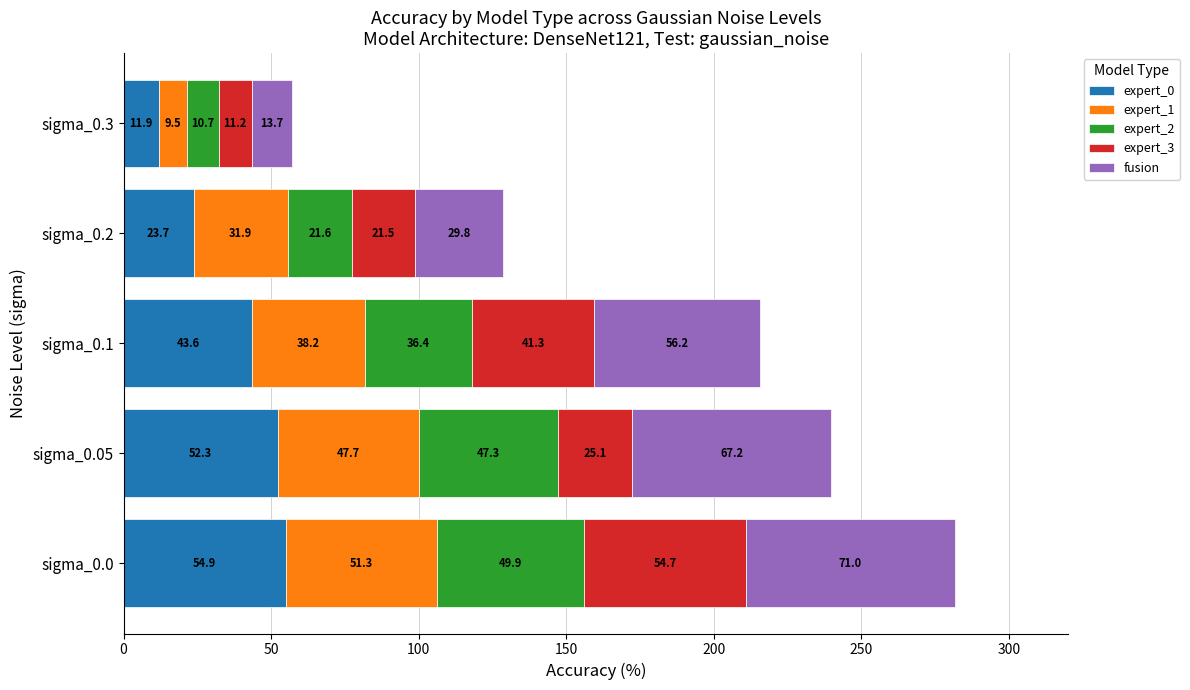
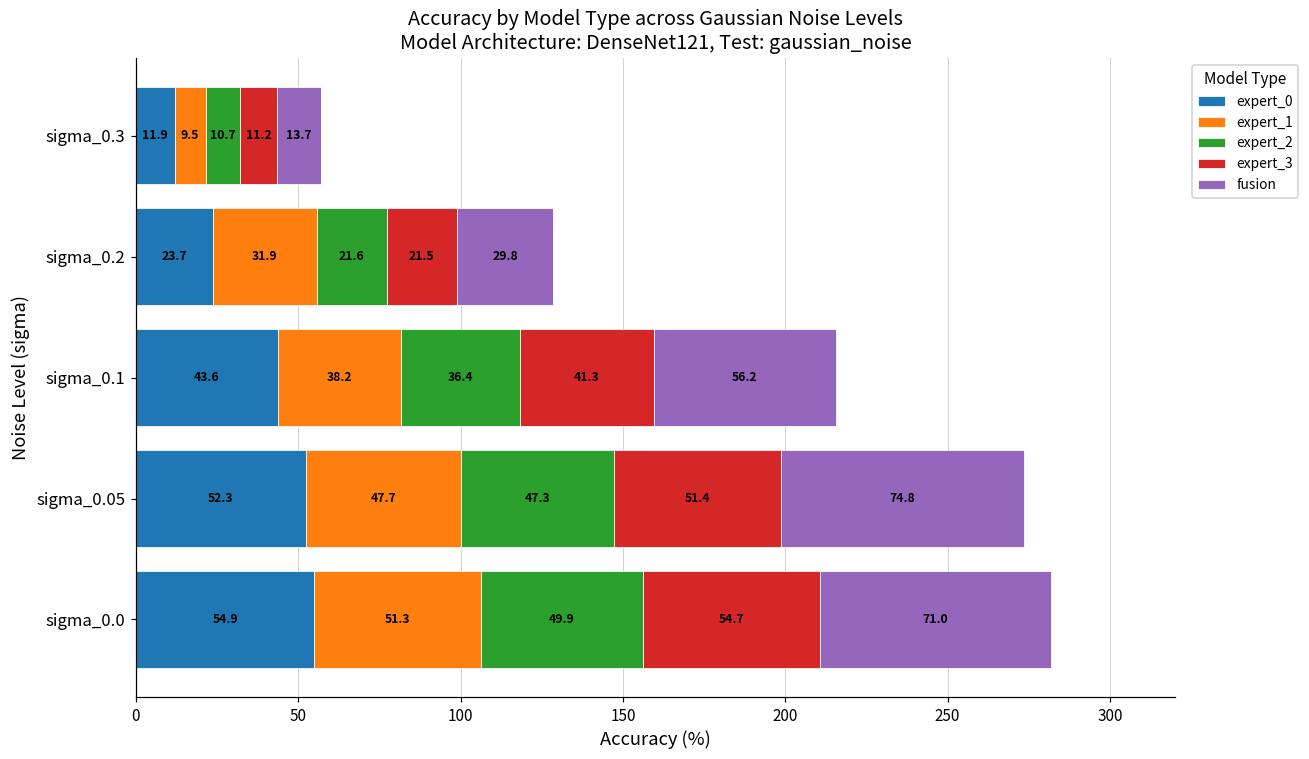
  {
    "expert_0": {
      "sigma_0.3": 11.9,
      "sigma_0.2": 23.7,
      "sigma_0.1": 43.6,
      "sigma_0.05": 52.3,
      "sigma_0.0": 54.9
    },
    "expert_1": {
      "sigma_0.3": 9.5,
      "sigma_0.2": 31.9,
      "sigma_0.1": 38.2,
      "sigma_0.05": 47.7,
      "sigma_0.0": 51.3
    },
    "expert_2": {
      "sigma_0.3": 10.7,
      "sigma_0.2": 21.6,
      "sigma_0.1": 36.4,
      "sigma_0.05": 47.3,
      "sigma_0.0": 49.9
    },
    "expert_3": {
      "sigma_0.3": 11.2,
      "sigma_0.2": 21.5,
      "sigma_0.1": 41.3,
-     "sigma_0.05": 25.1,
+     "sigma_0.05": 51.4,
      "sigma_0.0": 54.7
    },
    "fusion": {
      "sigma_0.3": 13.7,
      "sigma_0.2": 29.8,
      "sigma_0.1": 56.2,
-     "sigma_0.05": 67.2,
+     "sigma_0.05": 74.8,
      "sigma_0.0": 71.0
    }
  }
